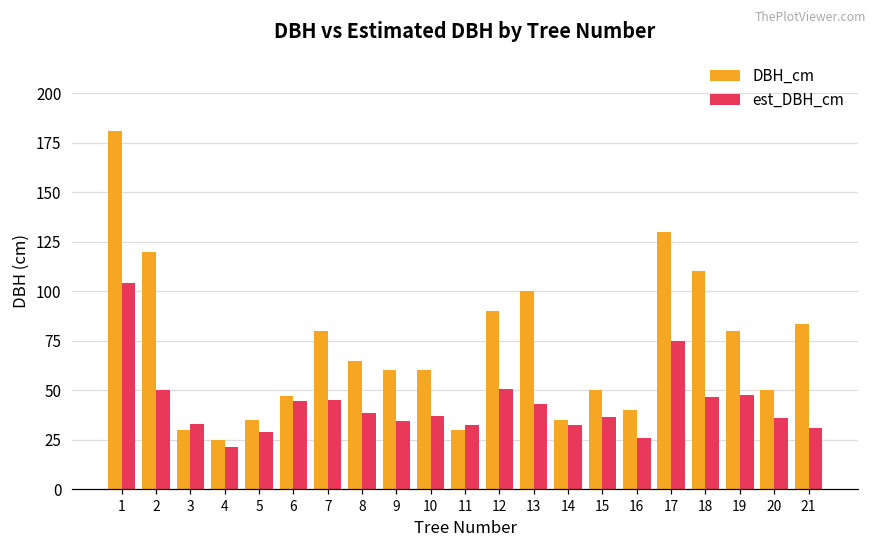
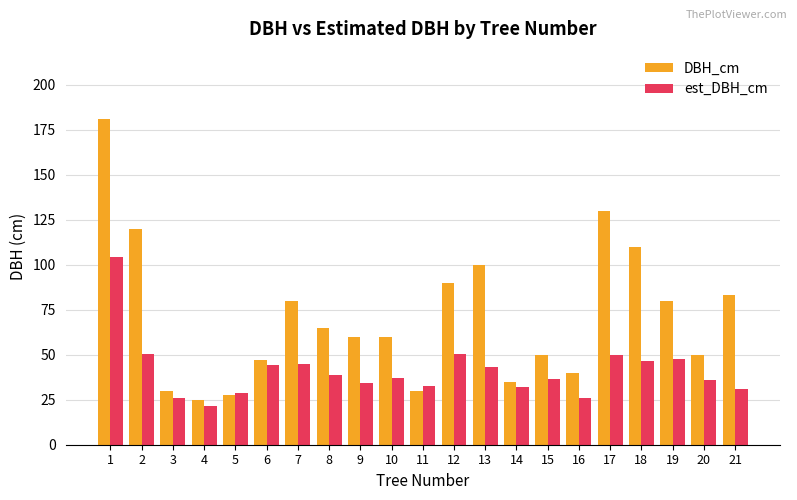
  {
    "DBH_cm": {
      "1": 181,
      "2": 120,
      "3": 30,
      "4": 25,
-     "5": 35,
+     "5": 28,
      "6": 47,
      "7": 80,
      "8": 65,
      "9": 60,
      "10": 60,
      "11": 30,
      "12": 90,
      "13": 100,
      "14": 35,
      "15": 50,
      "16": 40,
      "17": 130,
      "18": 110,
      "19": 80,
      "20": 50,
      "21": 83
    },
    "est_DBH_cm": {
      "1": 104,
      "2": 50,
-     "3": 33,
+     "3": 26,
      "4": 22,
      "5": 29,
      "6": 45,
      "7": 45,
      "8": 39,
      "9": 34,
      "10": 37,
      "11": 33,
      "12": 50,
      "13": 43,
      "14": 32,
      "15": 37,
      "16": 26,
-     "17": 75,
+     "17": 50,
      "18": 47,
      "19": 48,
      "20": 36,
      "21": 31
    }
  }
